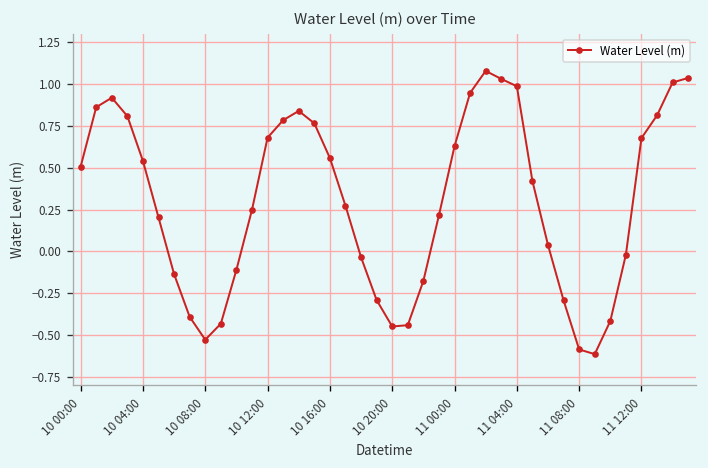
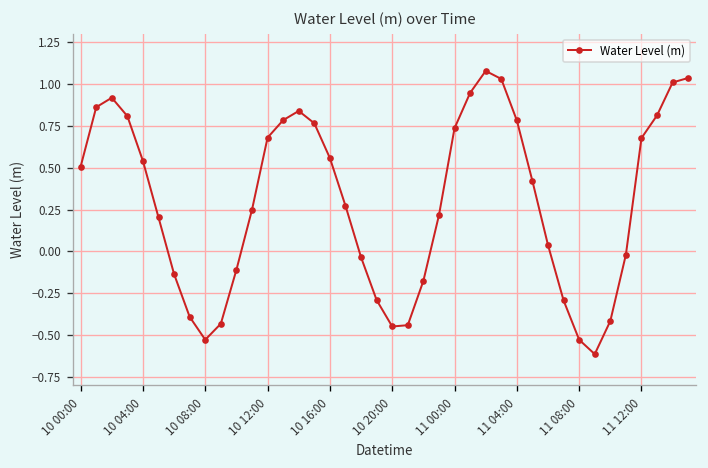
  {
    "10 00:00": 0.51,
    "10 04:00": 0.54,
    "10 08:00": -0.53,
    "10 12:00": 0.68,
    "10 16:00": 0.56,
    "10 20:00": -0.45,
-   "11 00:00": 0.63,
-   "11 04:00": 0.99,
-   "11 08:00": -0.59,
+   "11 00:00": 0.74,
+   "11 04:00": 0.78,
+   "11 08:00": -0.53,
    "11 12:00": 0.68
  }
